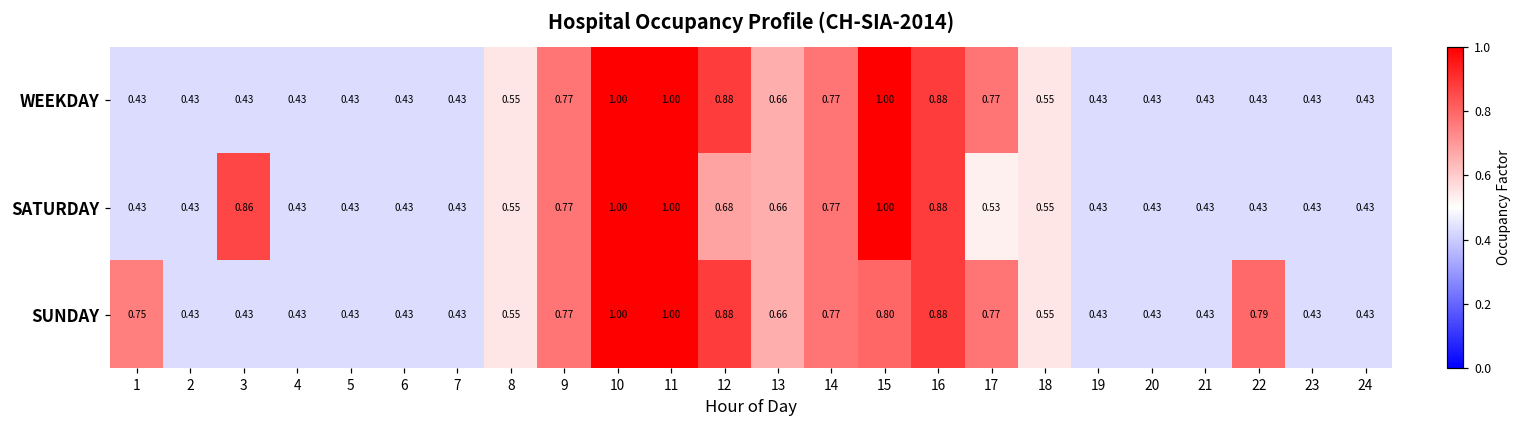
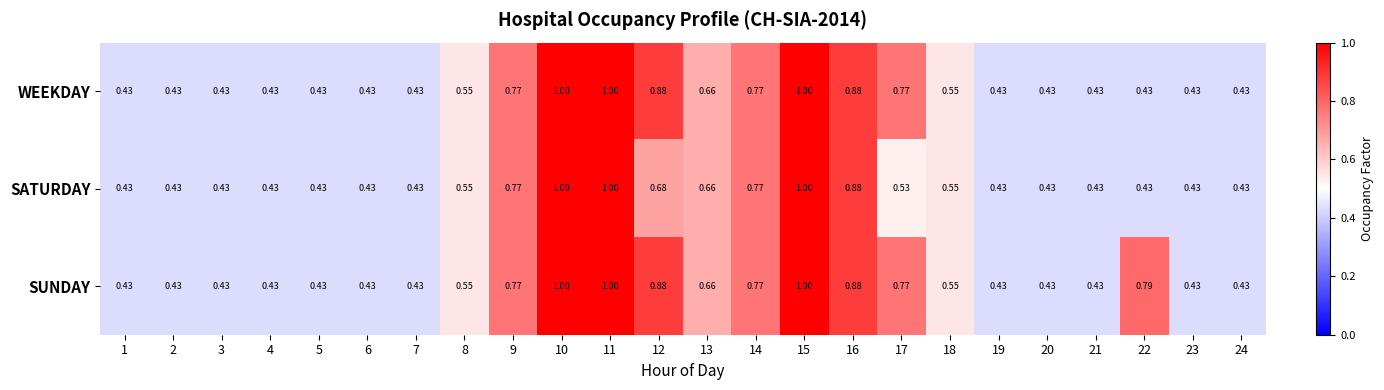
  {
    "WEEKDAY": {
      "1": 0.43,
      "2": 0.43,
      "3": 0.43,
      "4": 0.43,
      "5": 0.43,
      "6": 0.43,
      "7": 0.43,
      "8": 0.55,
      "9": 0.77,
      "10": 1.00,
      "11": 1.00,
      "12": 0.88,
      "13": 0.66,
      "14": 0.77,
      "15": 1.00,
      "16": 0.88,
      "17": 0.77,
      "18": 0.55,
      "19": 0.43,
      "20": 0.43,
      "21": 0.43,
      "22": 0.43,
      "23": 0.43,
      "24": 0.43
    },
    "SATURDAY": {
      "1": 0.43,
      "2": 0.43,
-     "3": 0.86,
+     "3": 0.43,
      "4": 0.43,
      "5": 0.43,
      "6": 0.43,
      "7": 0.43,
      "8": 0.55,
      "9": 0.77,
      "10": 1.00,
      "11": 1.00,
      "12": 0.68,
      "13": 0.66,
      "14": 0.77,
      "15": 1.00,
      "16": 0.88,
      "17": 0.53,
      "18": 0.55,
      "19": 0.43,
      "20": 0.43,
      "21": 0.43,
      "22": 0.43,
      "23": 0.43,
      "24": 0.43
    },
    "SUNDAY": {
-     "1": 0.75,
+     "1": 0.43,
      "2": 0.43,
      "3": 0.43,
      "4": 0.43,
      "5": 0.43,
      "6": 0.43,
      "7": 0.43,
      "8": 0.55,
      "9": 0.77,
      "10": 1.00,
      "11": 1.00,
      "12": 0.88,
      "13": 0.66,
      "14": 0.77,
-     "15": 0.80,
+     "15": 1.00,
      "16": 0.88,
      "17": 0.77,
      "18": 0.55,
      "19": 0.43,
      "20": 0.43,
      "21": 0.43,
      "22": 0.79,
      "23": 0.43,
      "24": 0.43
    }
  }
